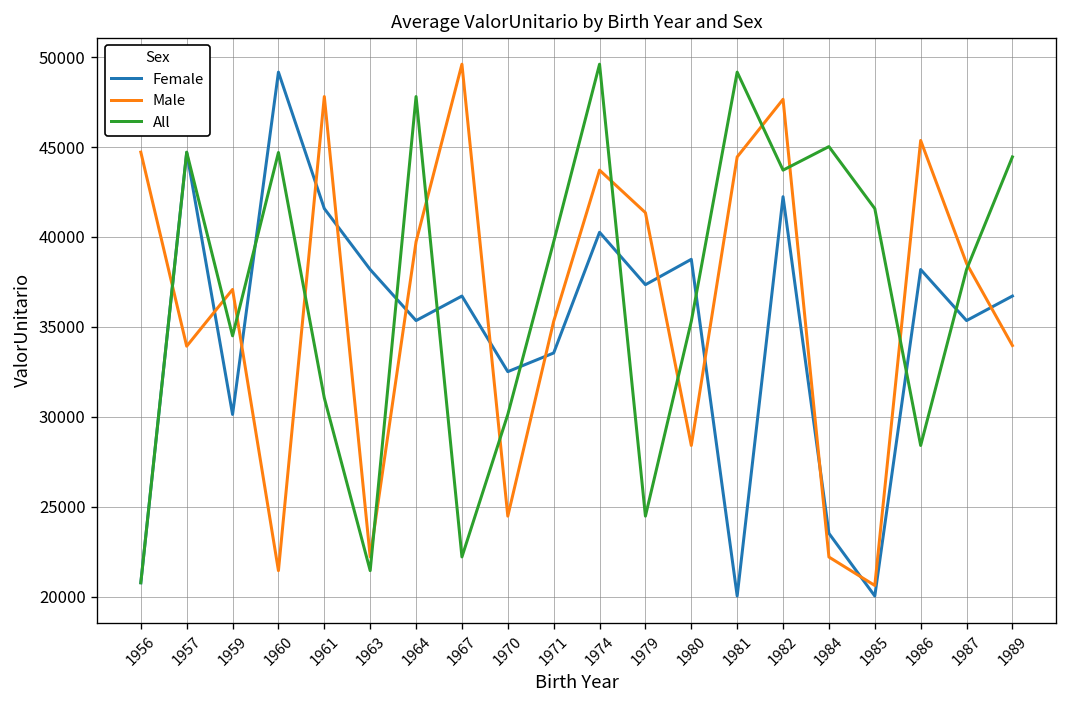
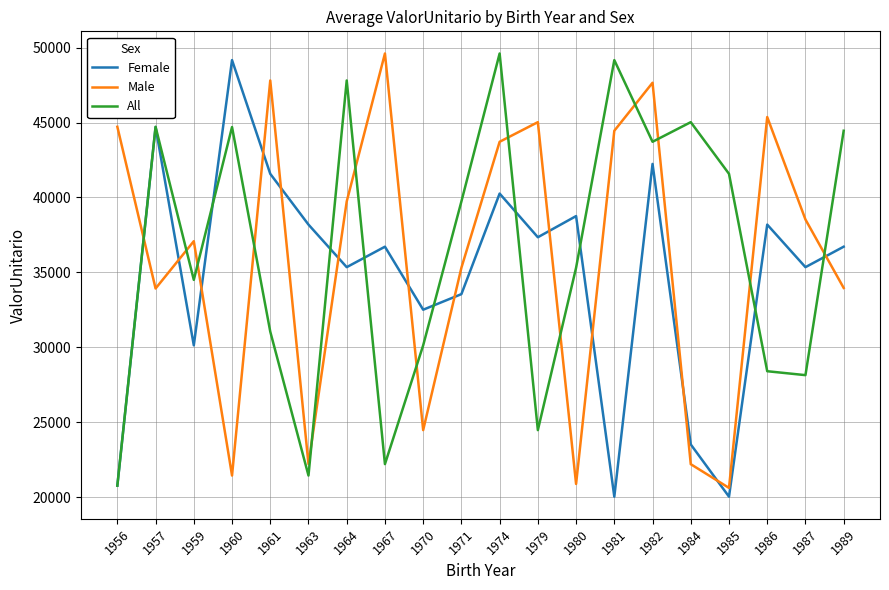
  {
    "Female": {
      "1959": 30100,
      "1960": 49200,
      "1961": 41600,
      "1963": 38200,
      "1964": 35400,
      "1967": 36700,
      "1970": 32500,
      "1971": 33500,
      "1974": 40300,
      "1979": 37300,
      "1980": 38800,
      "1981": 20000,
      "1982": 42200,
      "1984": 23500,
      "1985": 20000,
      "1986": 38200,
      "1987": 35400,
      "1989": 36700
    },
    "Male": {
      "1956": 44700,
      "1957": 33900,
      "1959": 37100,
      "1960": 21400,
      "1961": 47800,
      "1963": 22200,
      "1964": 39700,
      "1967": 49600,
      "1970": 24500,
      "1971": 35300,
      "1974": 43700,
-     "1979": 41400,
-     "1980": 28400,
+     "1979": 45000,
+     "1980": 20900,
      "1981": 44500,
      "1982": 47700,
      "1984": 22200,
      "1985": 20600,
      "1986": 45400,
      "1987": 38500,
      "1989": 34000
    },
    "All": {
      "1959": 34500,
      "1960": 44700,
      "1961": 31000,
      "1963": 21400,
      "1964": 47800,
      "1967": 22200,
      "1970": 30100,
      "1971": 39700,
      "1974": 49600,
      "1979": 24500,
      "1980": 35300,
      "1981": 49200,
      "1982": 43700,
      "1984": 45000,
      "1985": 41600,
      "1986": 28400,
-     "1987": 38200,
+     "1987": 28100,
      "1989": 44500
    }
  }
